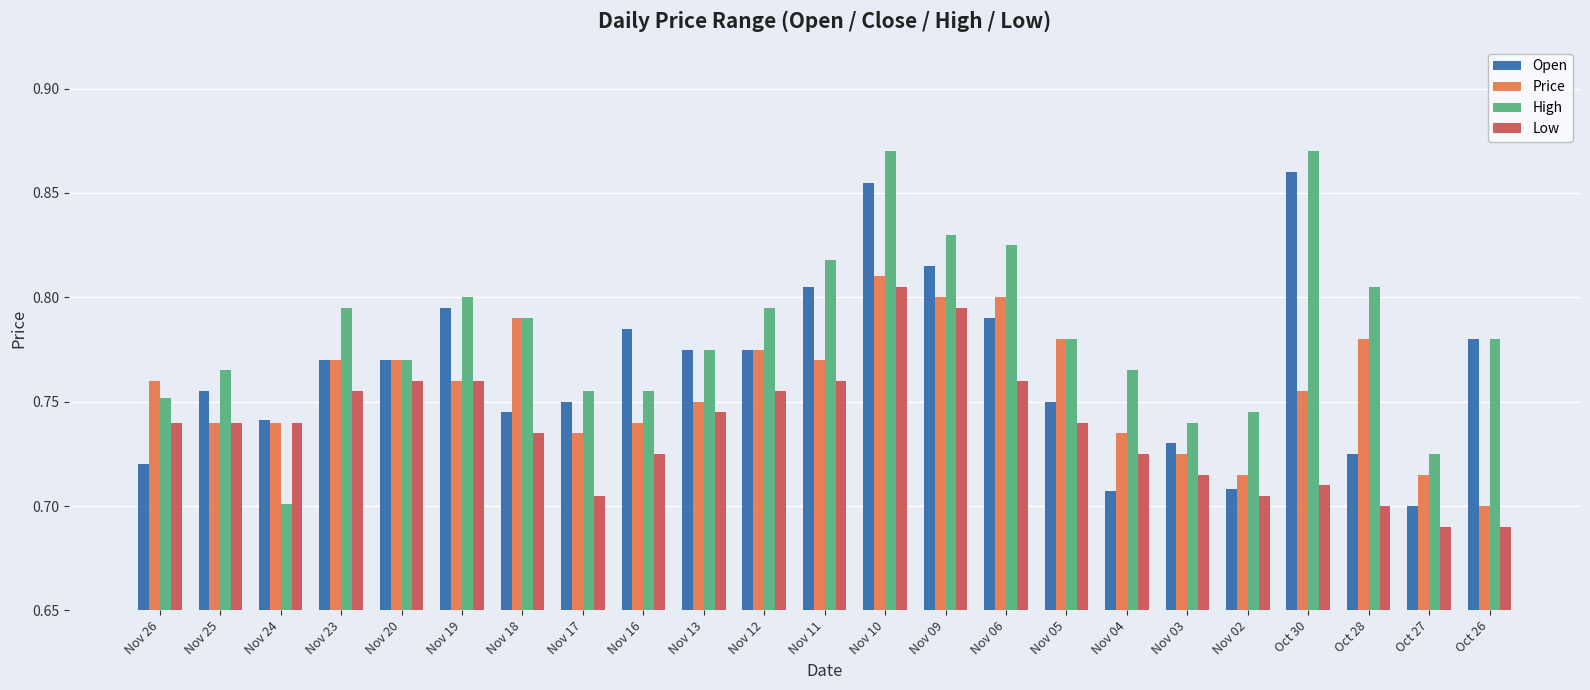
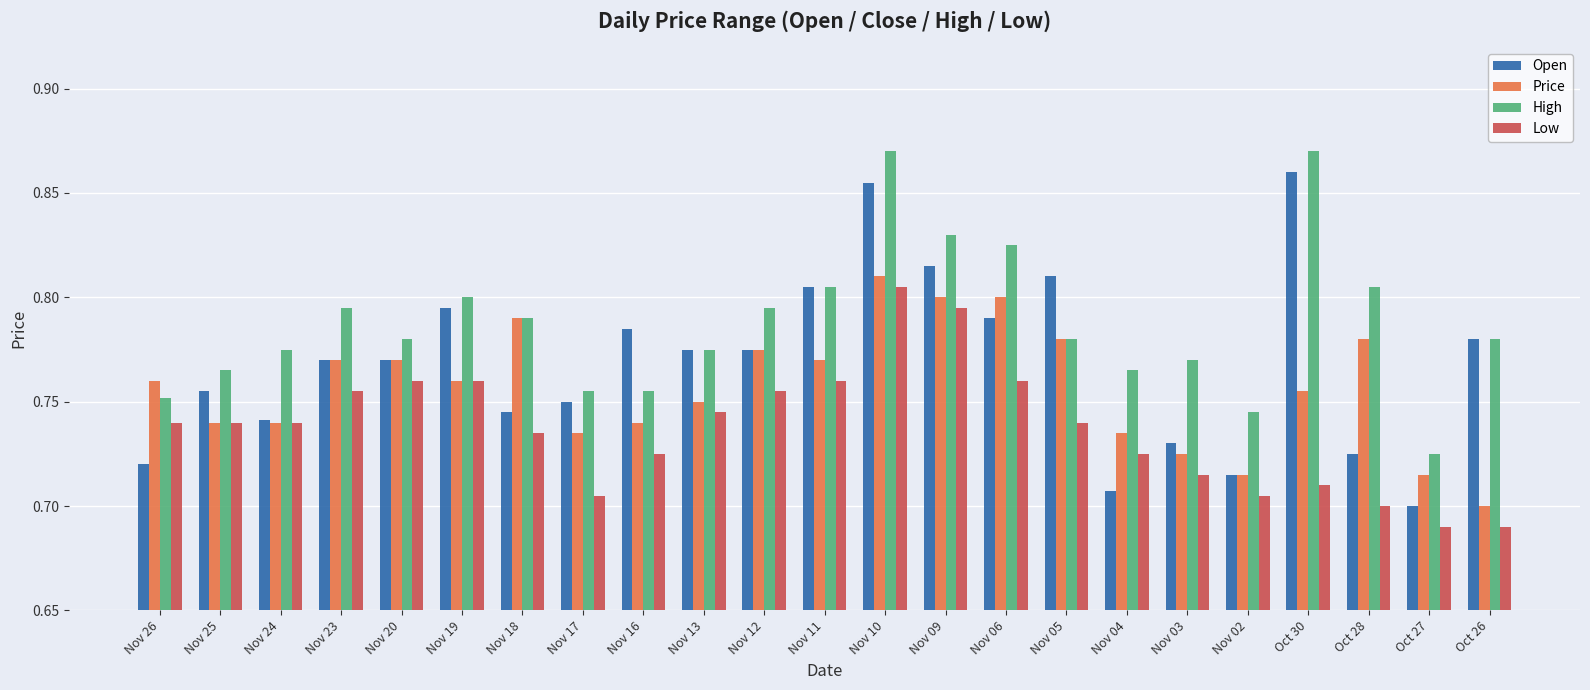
  {
    "Open": {
      "Nov 26": 0.720,
      "Nov 25": 0.755,
      "Nov 24": 0.741,
      "Nov 23": 0.770,
      "Nov 20": 0.770,
      "Nov 19": 0.795,
      "Nov 18": 0.745,
      "Nov 17": 0.750,
      "Nov 16": 0.785,
      "Nov 13": 0.775,
      "Nov 12": 0.775,
      "Nov 11": 0.805,
      "Nov 10": 0.855,
      "Nov 09": 0.815,
      "Nov 06": 0.790,
-     "Nov 05": 0.75,
+     "Nov 05": 0.81,
      "Nov 04": 0.707,
      "Nov 03": 0.730,
-     "Nov 02": 0.708,
+     "Nov 02": 0.715,
      "Oct 30": 0.860,
      "Oct 28": 0.725,
      "Oct 27": 0.700,
      "Oct 26": 0.780
    },
    "High": {
      "Nov 26": 0.752,
      "Nov 25": 0.765,
-     "Nov 24": 0.701,
+     "Nov 24": 0.775,
      "Nov 23": 0.795,
-     "Nov 20": 0.77,
+     "Nov 20": 0.78,
      "Nov 19": 0.800,
      "Nov 18": 0.790,
      "Nov 17": 0.755,
      "Nov 16": 0.755,
      "Nov 13": 0.775,
      "Nov 12": 0.795,
-     "Nov 11": 0.818,
+     "Nov 11": 0.805,
      "Nov 10": 0.870,
      "Nov 09": 0.830,
      "Nov 06": 0.825,
      "Nov 05": 0.780,
      "Nov 04": 0.765,
-     "Nov 03": 0.74,
+     "Nov 03": 0.77,
      "Nov 02": 0.745,
      "Oct 30": 0.870,
      "Oct 28": 0.805,
      "Oct 27": 0.725,
      "Oct 26": 0.780
    }
  }
